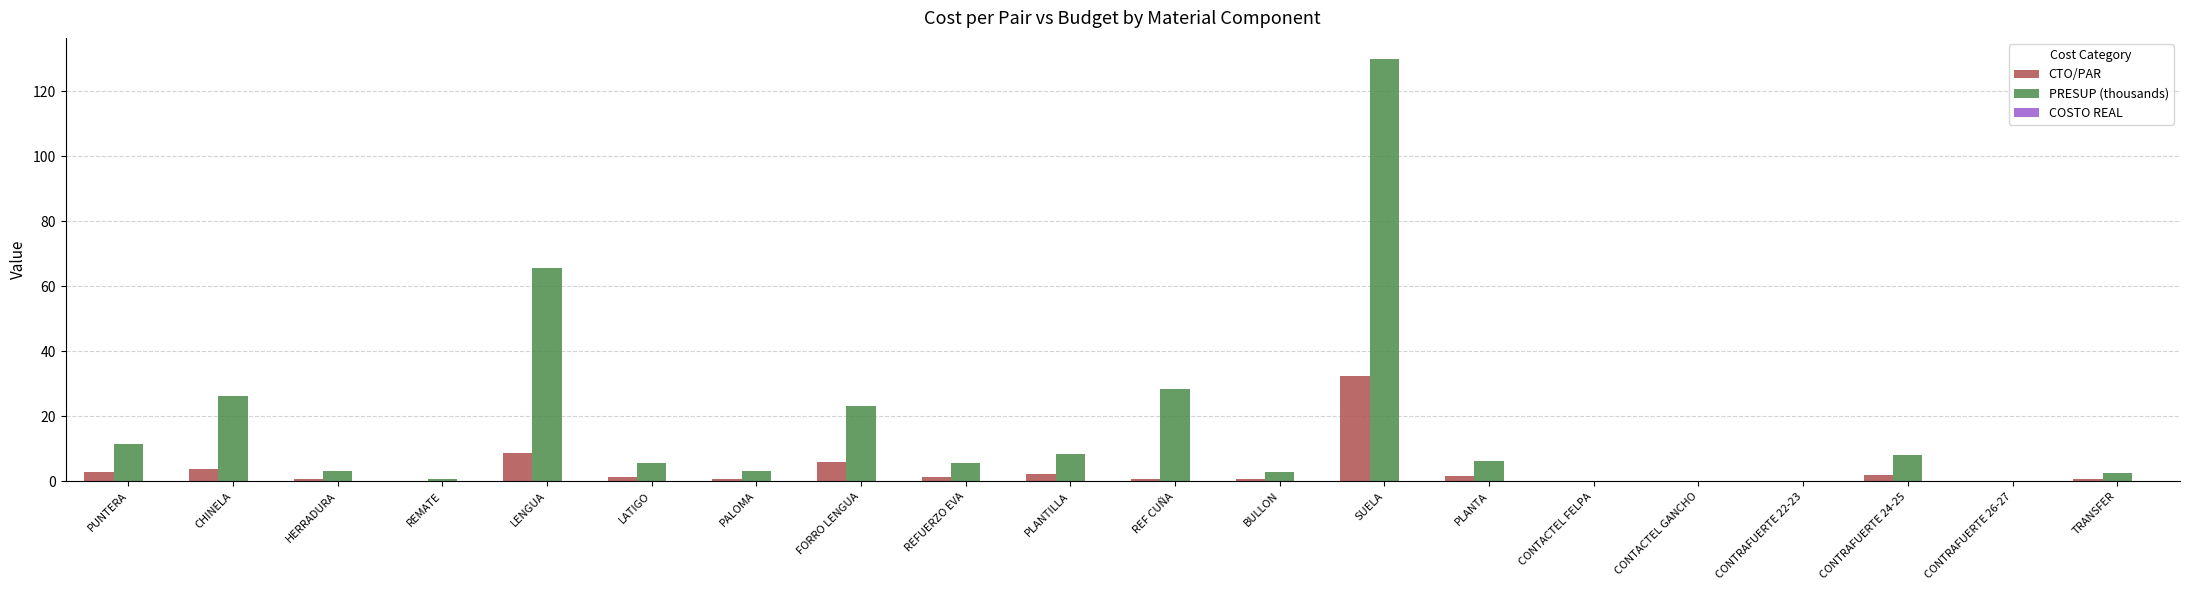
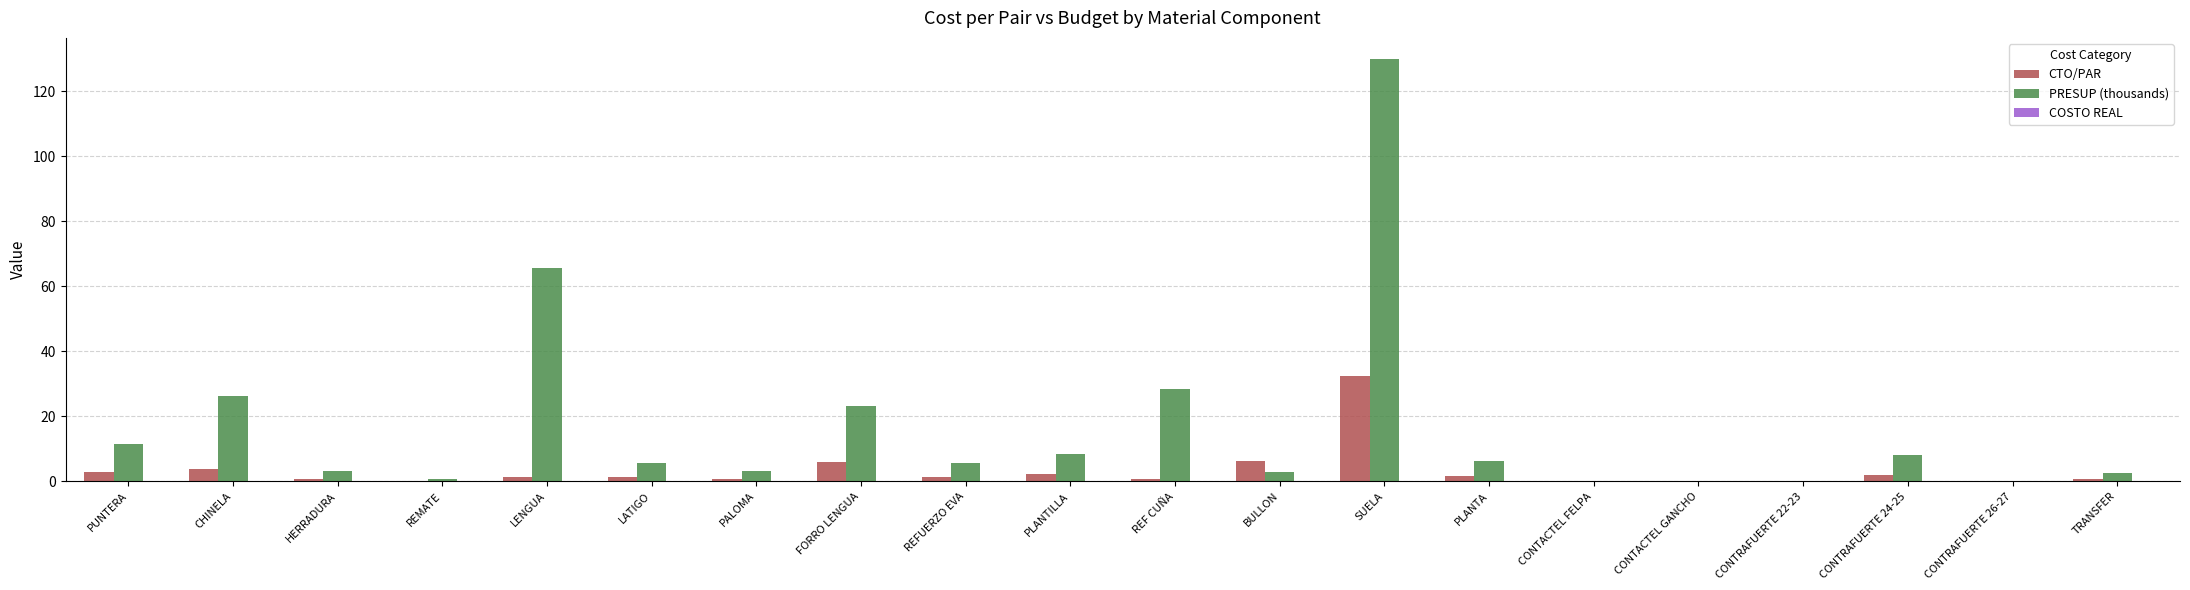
  {
    "CTO/PAR": {
      "PUNTERA": 3,
      "CHINELA": 4,
      "HERRADURA": 1,
-     "LENGUA": 9,
+     "LENGUA": 1,
      "LATIGO": 1,
      "PALOMA": 1,
      "FORRO LENGUA": 6,
      "REFUERZO EVA": 1,
      "PLANTILLA": 2,
-     "BULLON": 1,
+     "BULLON": 6,
      "SUELA": 33,
      "PLANTA": 2,
      "CONTRAFUERTE 22-23": 0,
      "CONTRAFUERTE 24-25": 2,
      "CONTRAFUERTE 26-27": 0
    },
    "PRESUP (thousands)": {
      "PUNTERA": 11,
      "CHINELA": 26,
      "HERRADURA": 3,
      "LENGUA": 66,
      "LATIGO": 5,
      "PALOMA": 3,
      "FORRO LENGUA": 23,
      "REFUERZO EVA": 6,
      "PLANTILLA": 9,
      "REF CUÑA": 28,
      "BULLON": 3,
      "SUELA": 130,
      "PLANTA": 6,
      "CONTRAFUERTE 22-23": 0,
      "CONTRAFUERTE 24-25": 8,
      "CONTRAFUERTE 26-27": 0,
      "TRANSFER": 3
    },
    "COSTO REAL": {
      "PUNTERA": 0,
      "CHINELA": 0,
      "HERRADURA": 0,
      "REMATE": 0,
      "LENGUA": 0,
      "LATIGO": 0,
      "PALOMA": 0,
      "FORRO LENGUA": 0,
      "REFUERZO EVA": 0,
      "PLANTILLA": 0,
      "REF CUÑA": 0,
      "BULLON": 0,
      "SUELA": 0,
      "PLANTA": 0,
      "CONTACTEL FELPA": 0,
      "CONTACTEL GANCHO": 0,
      "CONTRAFUERTE 22-23": 0,
      "CONTRAFUERTE 24-25": 0,
      "CONTRAFUERTE 26-27": 0,
      "TRANSFER": 0
    }
  }
